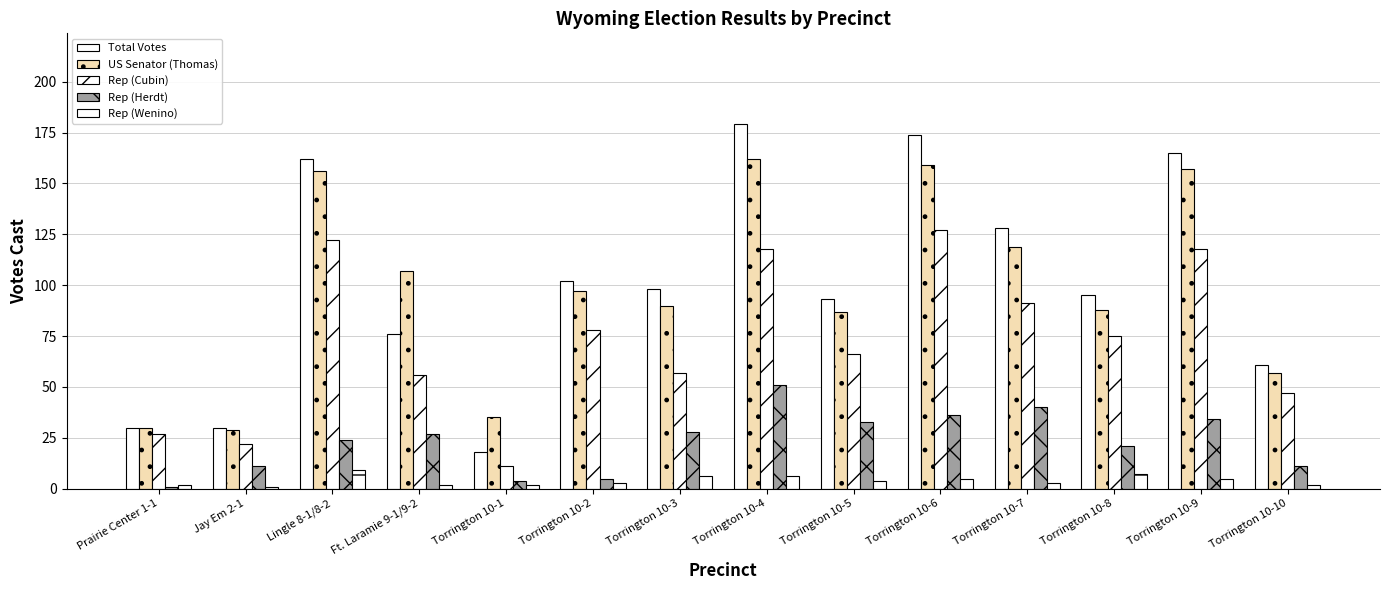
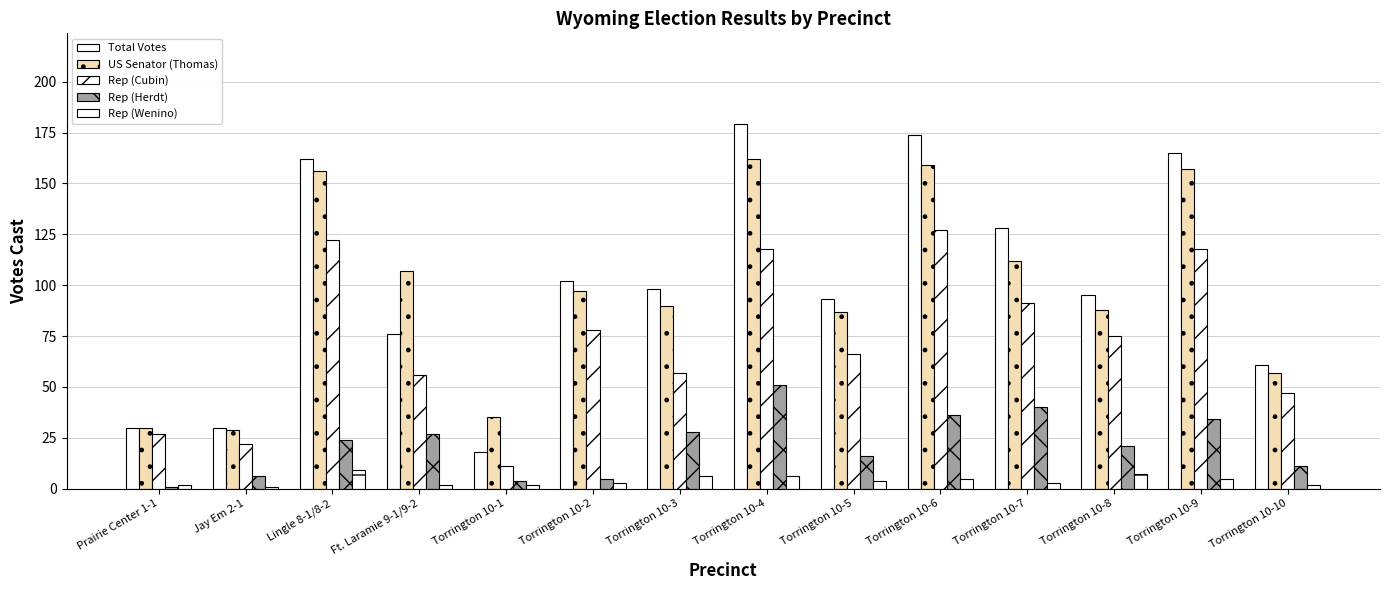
  {
    "US Senator (Thomas)": {
      "Prairie Center 1-1": 30,
      "Jay Em 2-1": 29,
      "Lingle 8-1/8-2": 156,
      "Ft. Laramie 9-1/9-2": 107,
      "Torrington 10-1": 35,
      "Torrington 10-2": 97,
      "Torrington 10-3": 90,
      "Torrington 10-4": 162,
      "Torrington 10-5": 87,
      "Torrington 10-6": 159,
-     "Torrington 10-7": 119,
+     "Torrington 10-7": 112,
      "Torrington 10-8": 88,
      "Torrington 10-9": 157,
      "Torrington 10-10": 57
    },
    "Rep (Herdt)": {
-     "Jay Em 2-1": 11,
+     "Jay Em 2-1": 6,
      "Lingle 8-1/8-2": 24,
      "Ft. Laramie 9-1/9-2": 27,
      "Torrington 10-1": 4,
      "Torrington 10-2": 5,
      "Torrington 10-3": 28,
      "Torrington 10-4": 51,
-     "Torrington 10-5": 33,
+     "Torrington 10-5": 16,
      "Torrington 10-6": 36,
      "Torrington 10-7": 40,
      "Torrington 10-8": 21,
      "Torrington 10-9": 34,
      "Torrington 10-10": 11
    }
  }
